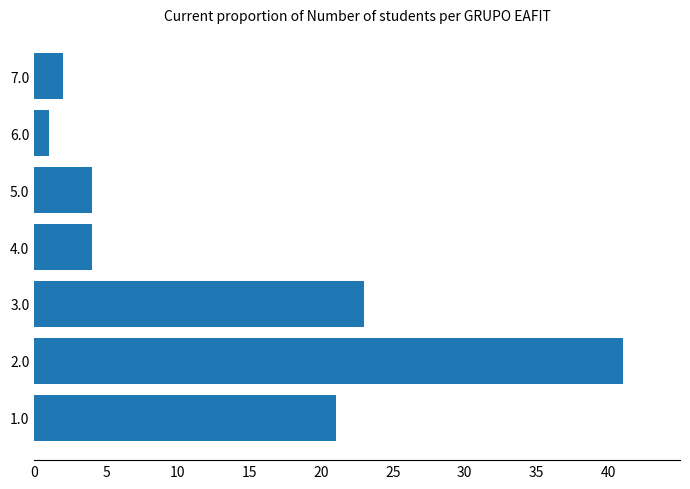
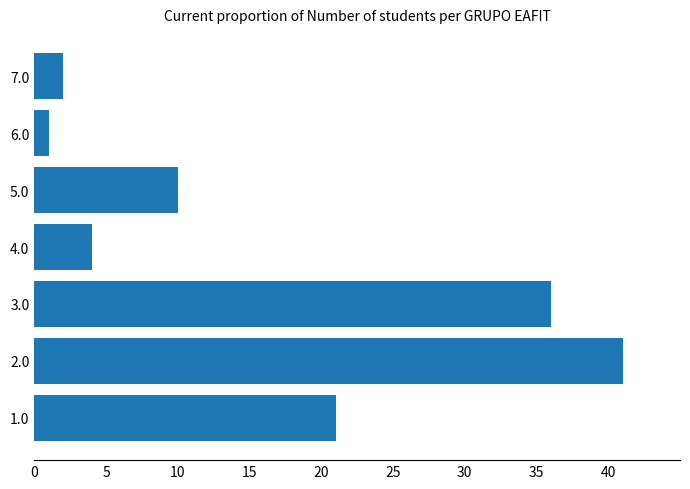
  {
    "7.0": 2,
    "6.0": 1,
-   "5.0": 4,
+   "5.0": 10,
    "4.0": 4,
-   "3.0": 23,
+   "3.0": 36,
    "2.0": 41,
    "1.0": 21
  }
